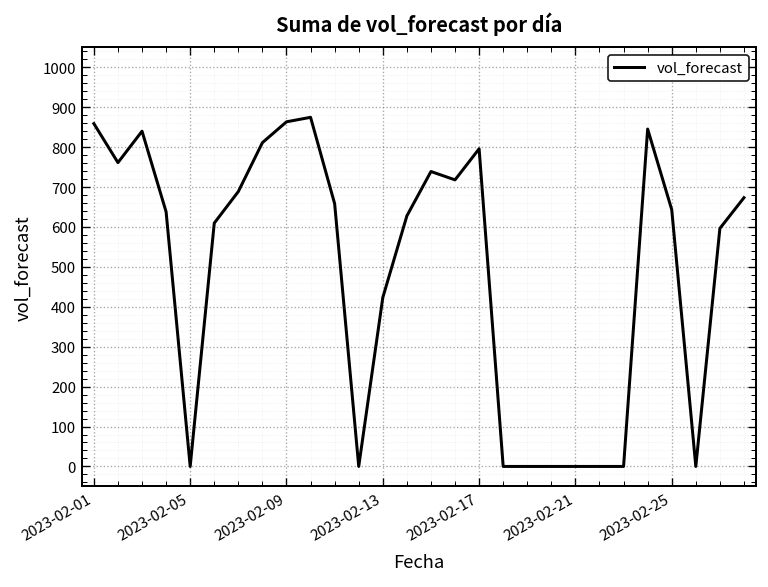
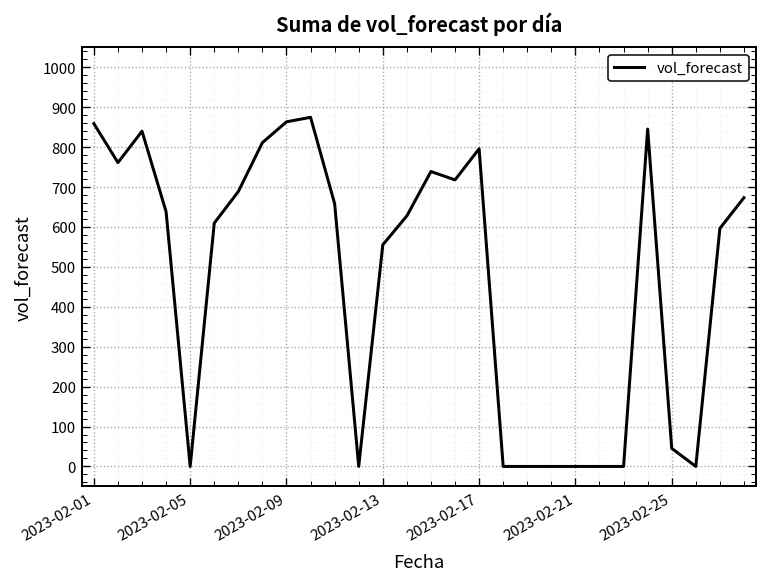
  {
    "2023-02-01": 860,
    "2023-02-05": 0,
    "2023-02-09": 860,
-   "2023-02-13": 420,
+   "2023-02-13": 560,
    "2023-02-17": 800,
    "2023-02-21": 0,
-   "2023-02-25": 640
+   "2023-02-25": 50
  }
